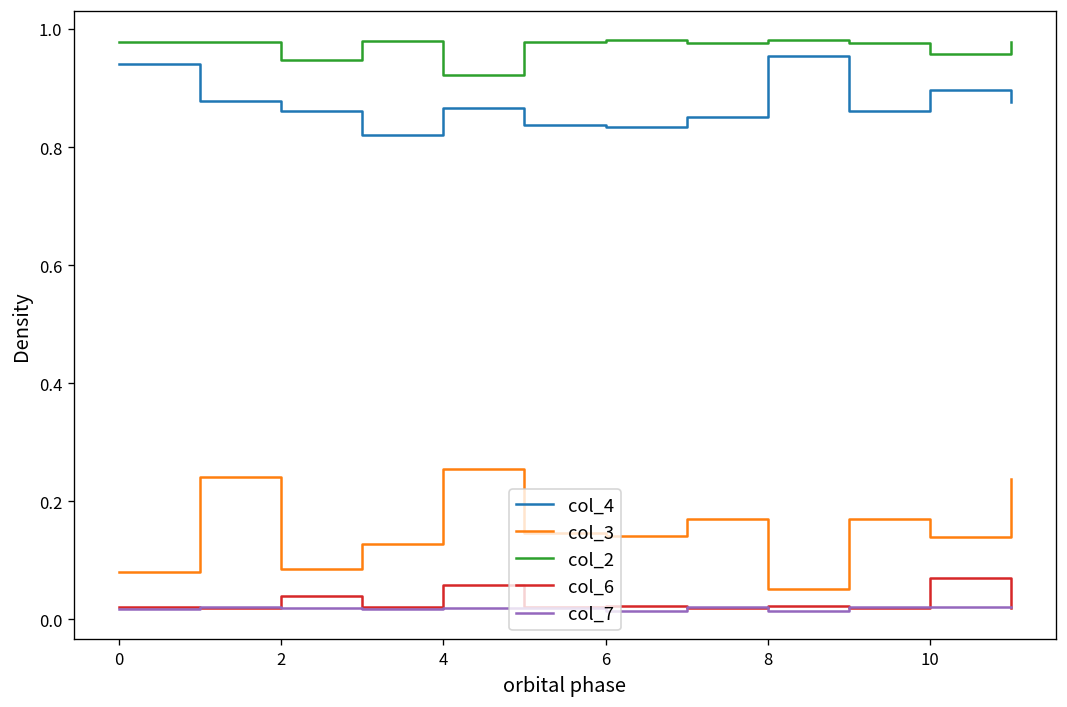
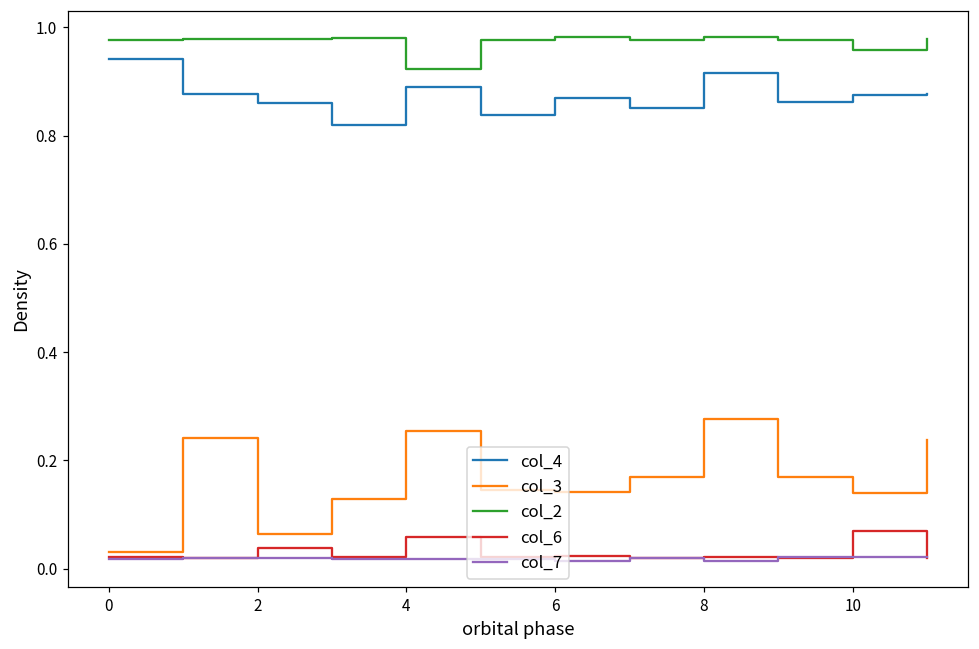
  {
    "col_4": {
      "0": 0.94,
      "2": 0.86,
-     "4": 0.87,
-     "6": 0.83,
-     "8": 0.95,
-     "10": 0.90
+     "4": 0.89,
+     "6": 0.87,
+     "8": 0.92,
+     "10": 0.88
    },
    "col_3": {
-     "0": 0.08,
-     "2": 0.09,
+     "0": 0.03,
+     "2": 0.06,
      "4": 0.25,
-     "8": 0.05,
+     "8": 0.28,
      "10": 0.14
    },
    "col_2": {
      "0": 0.98,
-     "2": 0.95,
+     "2": 0.98,
      "4": 0.92,
      "6": 0.98,
      "8": 0.98,
      "10": 0.96
    },
    "col_6": {
      "2": 0.04,
      "4": 0.06,
      "8": 0.02,
      "10": 0.07
    },
    "col_7": {
      "2": 0.02,
      "4": 0.02,
      "8": 0.01,
      "10": 0.02
    }
  }
